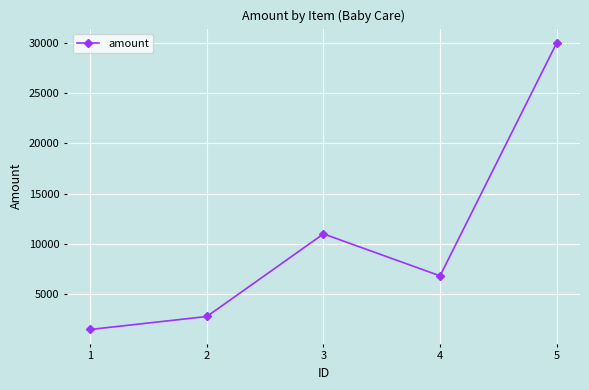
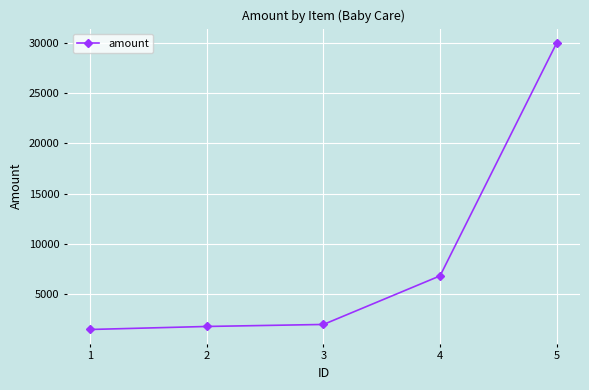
  {
    "1": 1500,
-   "2": 2800,
-   "3": 11000,
+   "2": 1800,
+   "3": 2000,
    "4": 6800,
    "5": 30000
  }
